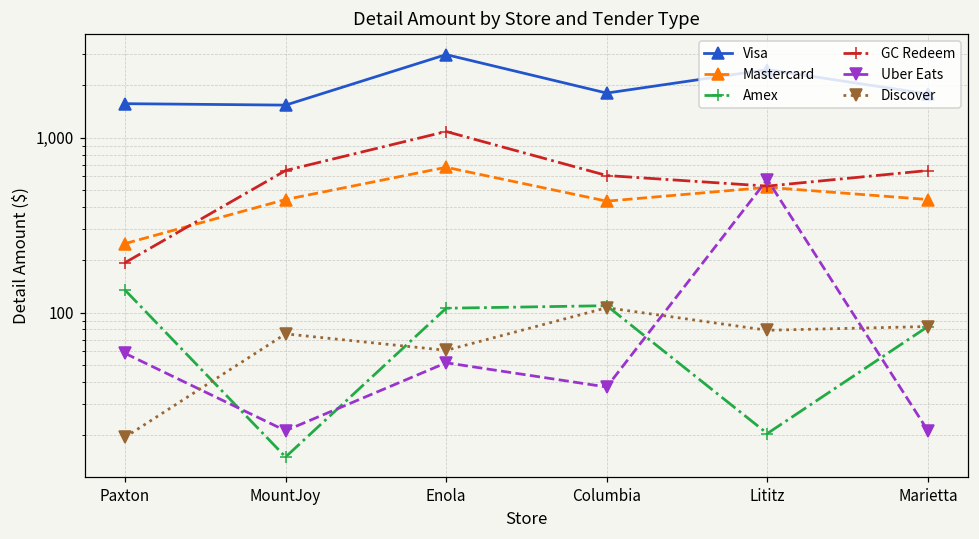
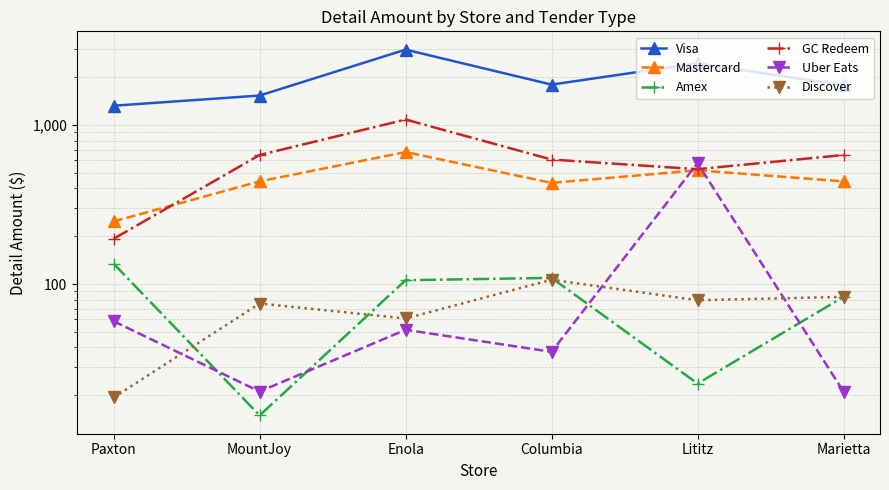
  {
    "Visa": {
-     "Paxton": "1,600",
+     "Paxton": "1,300",
      "MountJoy": "1,500",
      "Enola": "3,000",
      "Columbia": "1,800"
    },
    "Mastercard": {
      "Paxton": "250",
      "MountJoy": "440",
      "Enola": "680",
      "Columbia": "430",
      "Marietta": "440"
    },
    "Amex": {
      "Paxton": "130",
      "MountJoy": "15",
      "Enola": "110",
-     "Lititz": "20"
+     "Lititz": "24"
    },
    "GC Redeem": {
      "Paxton": "190",
      "MountJoy": "650",
      "Enola": "1,100",
      "Columbia": "610",
      "Marietta": "650"
    },
    "Uber Eats": {
      "Paxton": "58",
      "MountJoy": "21",
      "Enola": "52",
      "Columbia": "37",
      "Lititz": "580",
      "Marietta": "21"
    },
    "Discover": {
      "Paxton": "19",
      "MountJoy": "80",
      "Enola": "61",
      "Lititz": "80"
    }
  }
